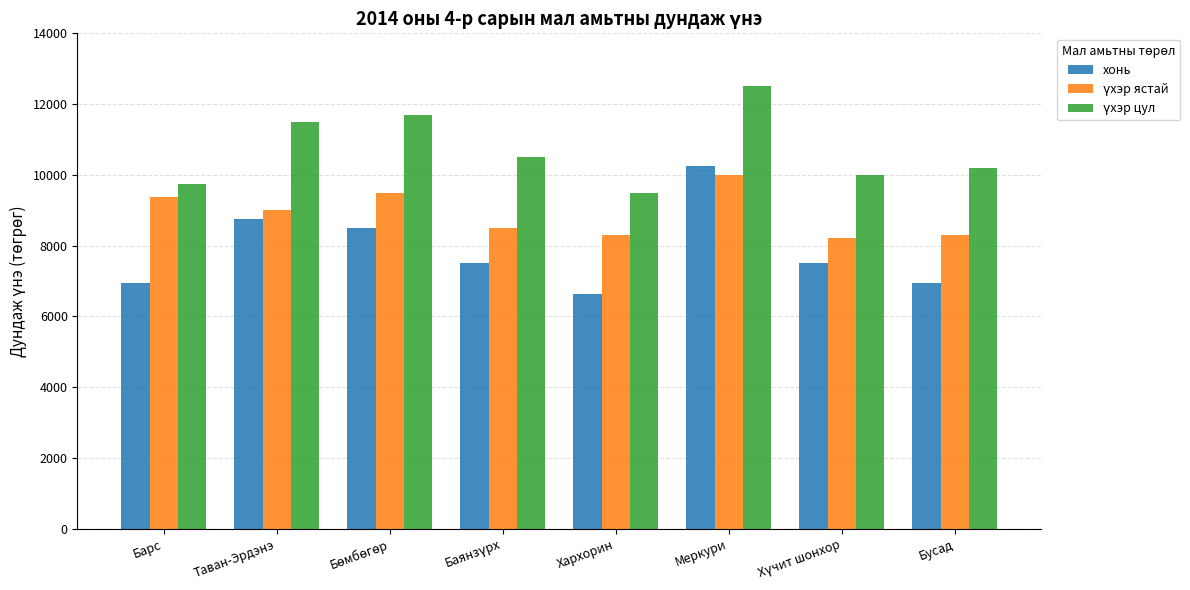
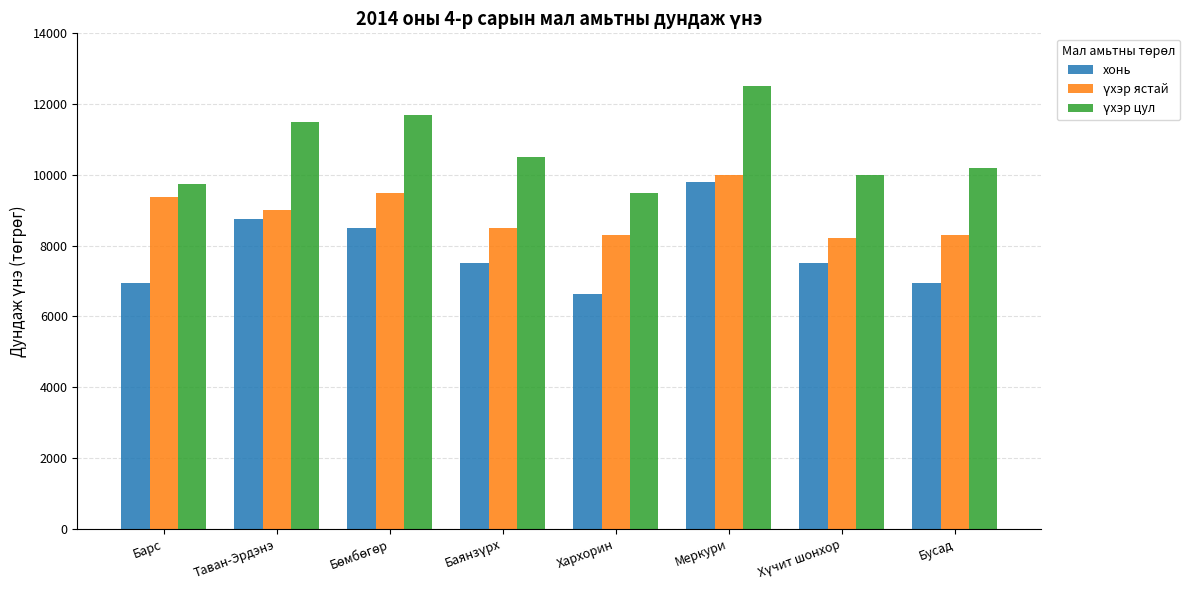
  {
    "хонь": {
      "Барс": 6900,
      "Таван-Эрдэнэ": 8700,
      "Бөмбөгөр": 8500,
      "Баянзүрх": 7500,
      "Хархорин": 6600,
-     "Меркури": 10200,
+     "Меркури": 9800,
      "Хүчит шонхор": 7500,
      "Бусад": 7000
    },
    "үхэр ястай": {
      "Барс": 9400,
      "Таван-Эрдэнэ": 9000,
      "Бөмбөгөр": 9500,
      "Баянзүрх": 8500,
      "Хархорин": 8300,
      "Меркури": 10000,
      "Хүчит шонхор": 8200,
      "Бусад": 8300
    },
    "үхэр цул": {
      "Барс": 9700,
      "Таван-Эрдэнэ": 11500,
      "Бөмбөгөр": 11700,
      "Баянзүрх": 10500,
      "Хархорин": 9500,
      "Меркури": 12500,
      "Хүчит шонхор": 10000,
      "Бусад": 10200
    }
  }
